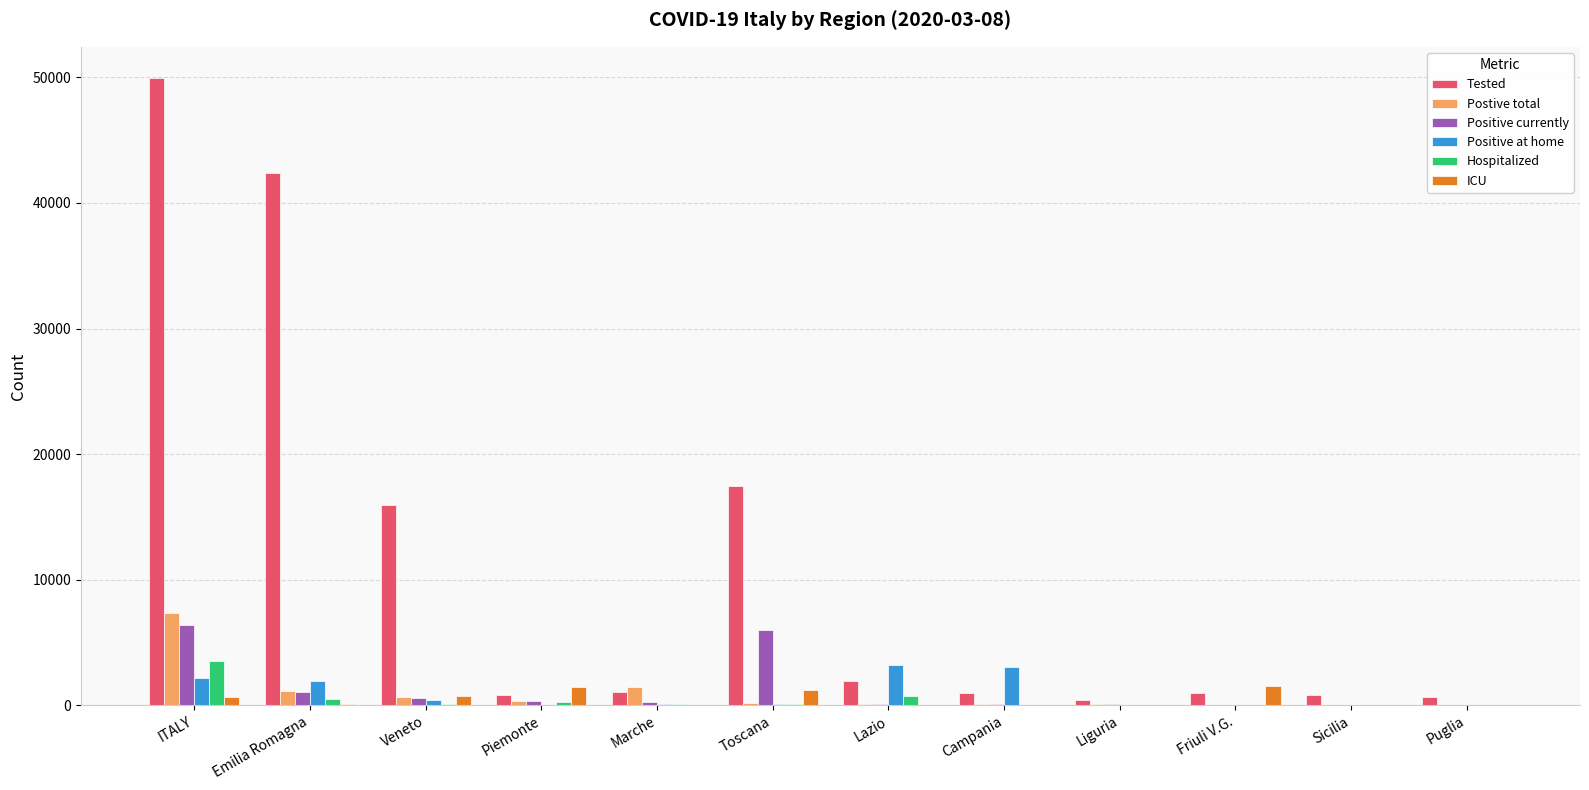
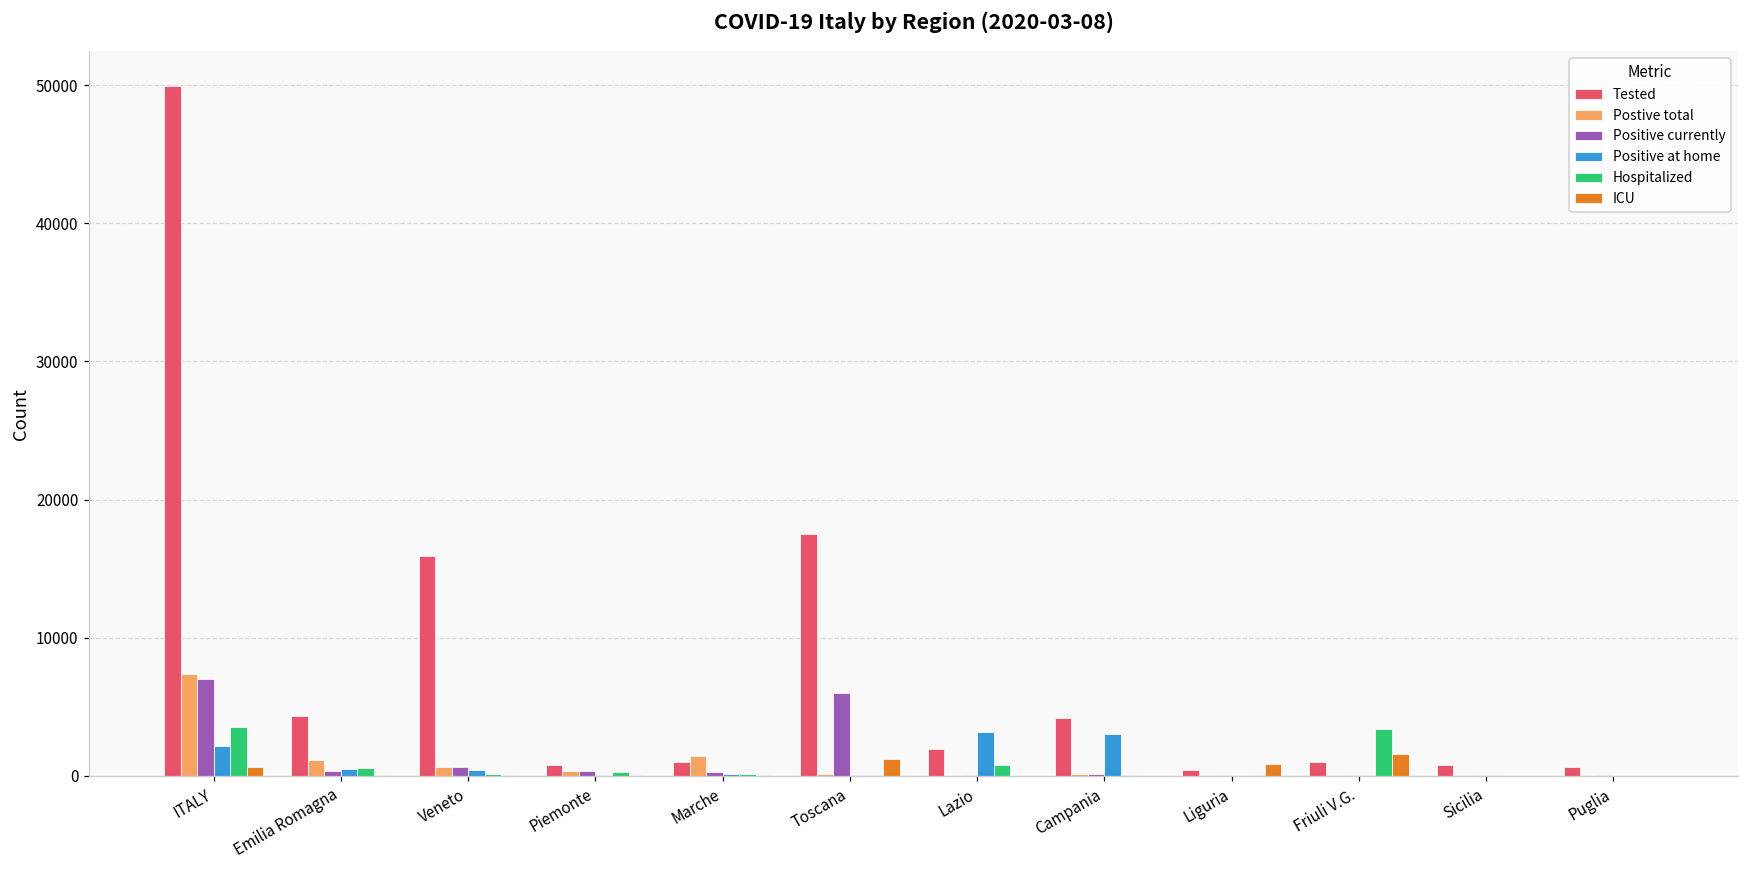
  {
    "Tested": {
      "ITALY": 49900,
-     "Emilia Romagna": 42400,
+     "Emilia Romagna": 4300,
      "Veneto": 15900,
      "Piemonte": 800,
      "Marche": 1000,
      "Toscana": 17500,
      "Lazio": 1900,
-     "Campania": 1000,
+     "Campania": 4200,
      "Liguria": 400,
      "Friuli V.G.": 1000,
      "Sicilia": 800,
      "Puglia": 600
    },
    "Postive total": {
      "ITALY": 7400,
      "Emilia Romagna": 1200,
      "Veneto": 700,
      "Piemonte": 400,
      "Marche": 1400
    },
    "Positive currently": {
-     "ITALY": 6400,
-     "Emilia Romagna": 1100,
+     "ITALY": 7000,
+     "Emilia Romagna": 400,
      "Veneto": 600,
      "Piemonte": 400,
      "Marche": 300,
      "Toscana": 6000
    },
    "Positive at home": {
      "ITALY": 2200,
-     "Emilia Romagna": 2000,
+     "Emilia Romagna": 500,
      "Veneto": 400,
      "Lazio": 3200,
      "Campania": 3000
    },
    "Hospitalized": {
      "ITALY": 3600,
      "Emilia Romagna": 500,
      "Piemonte": 200,
      "Lazio": 800,
-     "Friuli V.G.": 0
+     "Friuli V.G.": 3400
    },
    "ICU": {
      "ITALY": 700,
-     "Veneto": 800,
-     "Piemonte": 1500,
+     "Veneto": 0,
+     "Piemonte": 0,
      "Toscana": 1300,
-     "Liguria": 0,
+     "Liguria": 900,
      "Friuli V.G.": 1500,
      "Sicilia": 0
    }
  }
